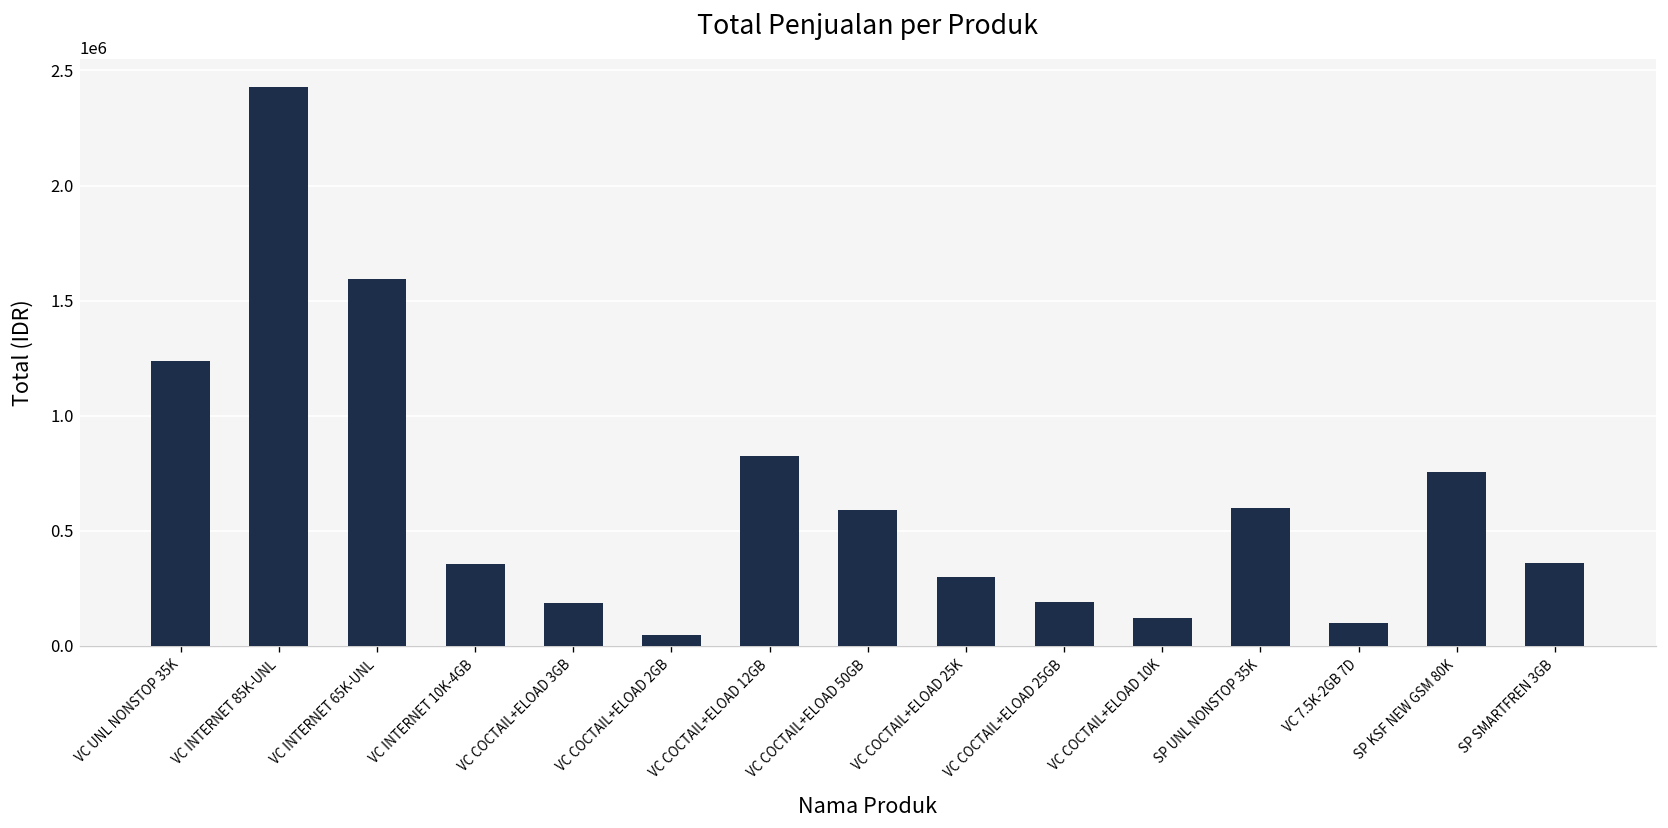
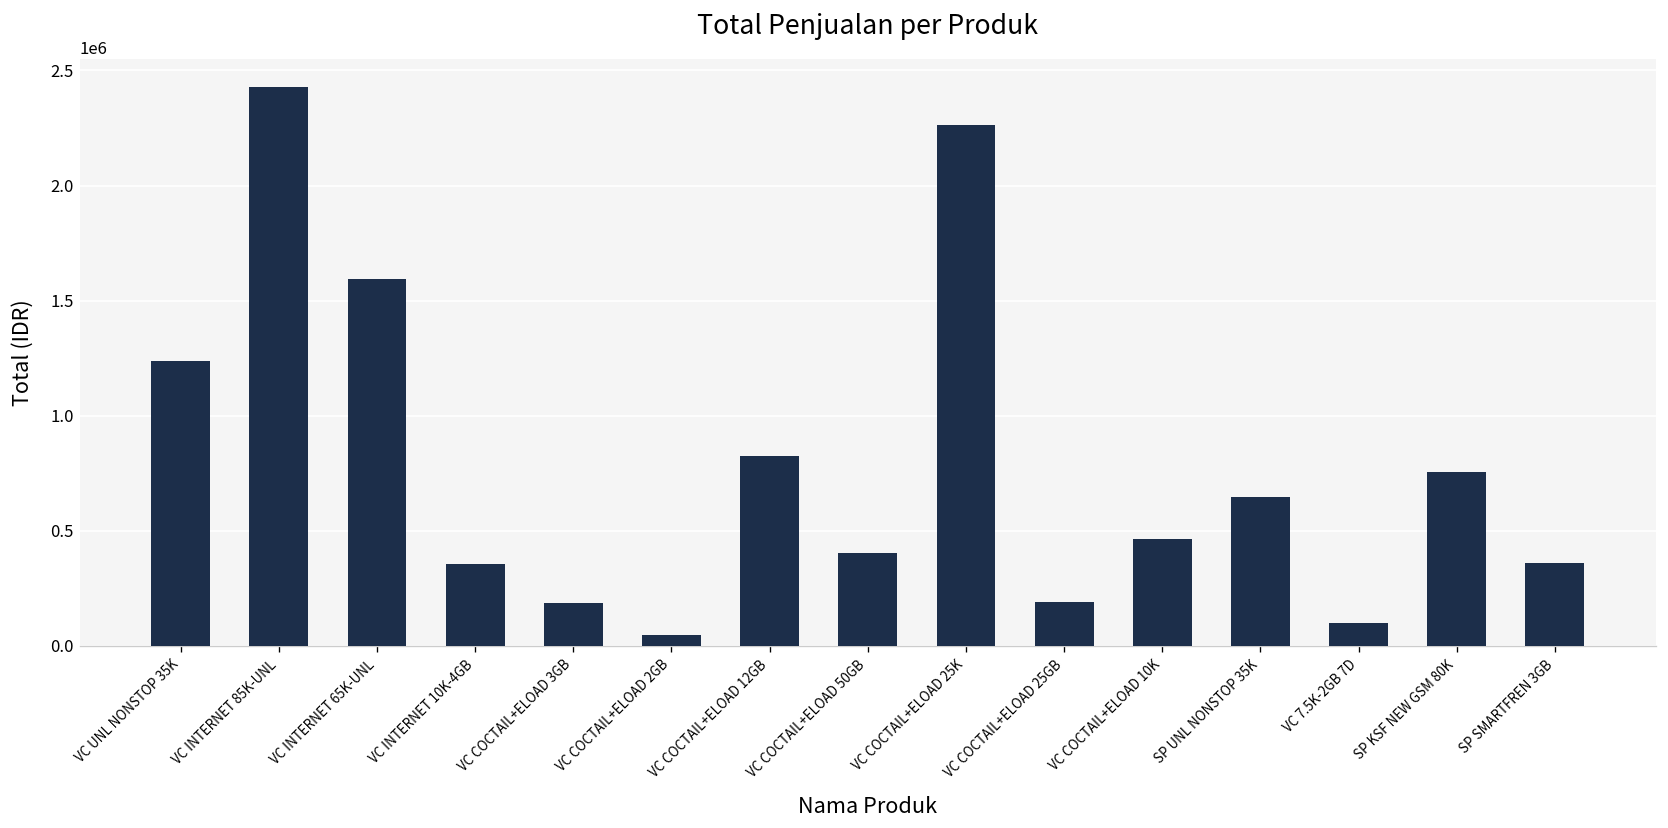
  {
    "VC UNL NONSTOP 35K": 1240000,
    "VC INTERNET 85K-UNL": 2430000,
    "VC INTERNET 65K-UNL": 1600000,
    "VC INTERNET 10K-4GB": 360000,
    "VC COCTAIL+ELOAD 3GB": 180000,
    "VC COCTAIL+ELOAD 2GB": 50000,
    "VC COCTAIL+ELOAD 12GB": 830000,
-   "VC COCTAIL+ELOAD 50GB": 590000,
-   "VC COCTAIL+ELOAD 25K": 300000,
+   "VC COCTAIL+ELOAD 50GB": 400000,
+   "VC COCTAIL+ELOAD 25K": 2260000,
    "VC COCTAIL+ELOAD 25GB": 190000,
-   "VC COCTAIL+ELOAD 10K": 120000,
-   "SP UNL NONSTOP 35K": 600000,
+   "VC COCTAIL+ELOAD 10K": 460000,
+   "SP UNL NONSTOP 35K": 650000,
    "VC 7.5K-2GB 7D": 100000,
    "SP KSF NEW GSM 80K": 760000,
    "SP SMARTFREN 3GB": 360000
  }
